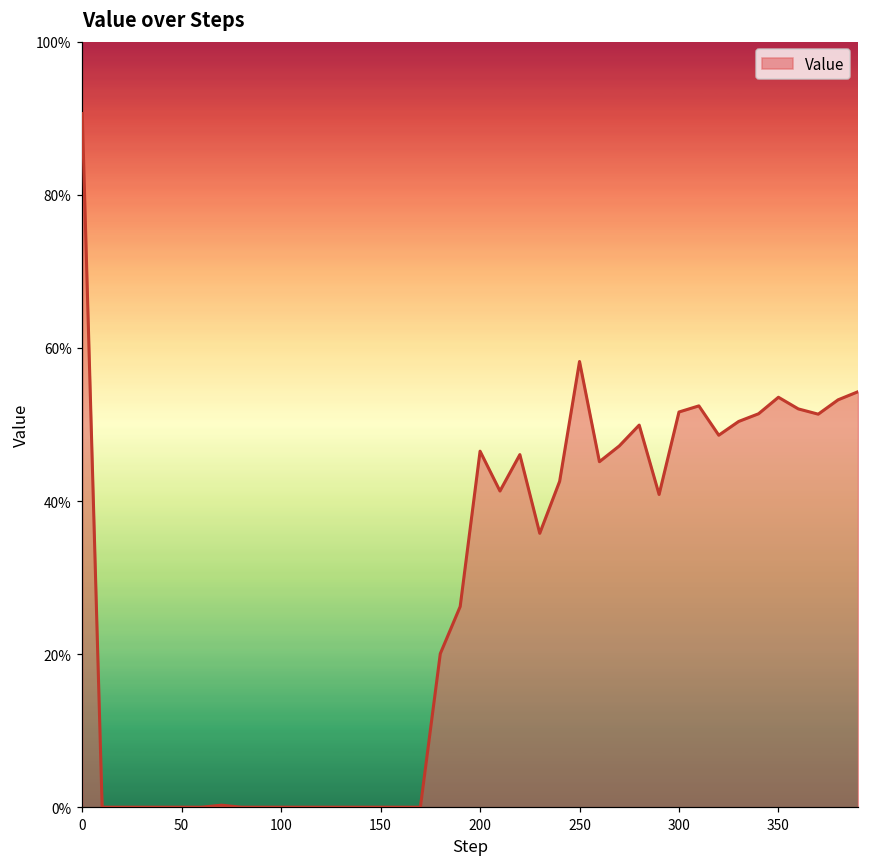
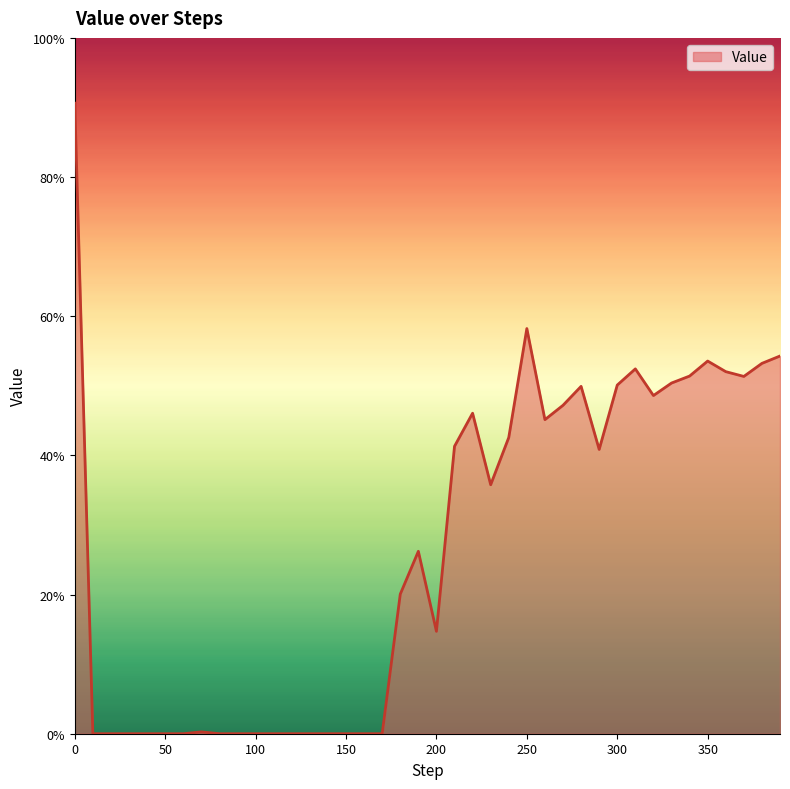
  {
    "0": "91%",
    "50": "0%",
    "100": "0%",
    "150": "0%",
-   "200": "47%",
+   "200": "15%",
    "250": "58%",
-   "300": "52%",
+   "300": "50%",
    "350": "54%"
  }
